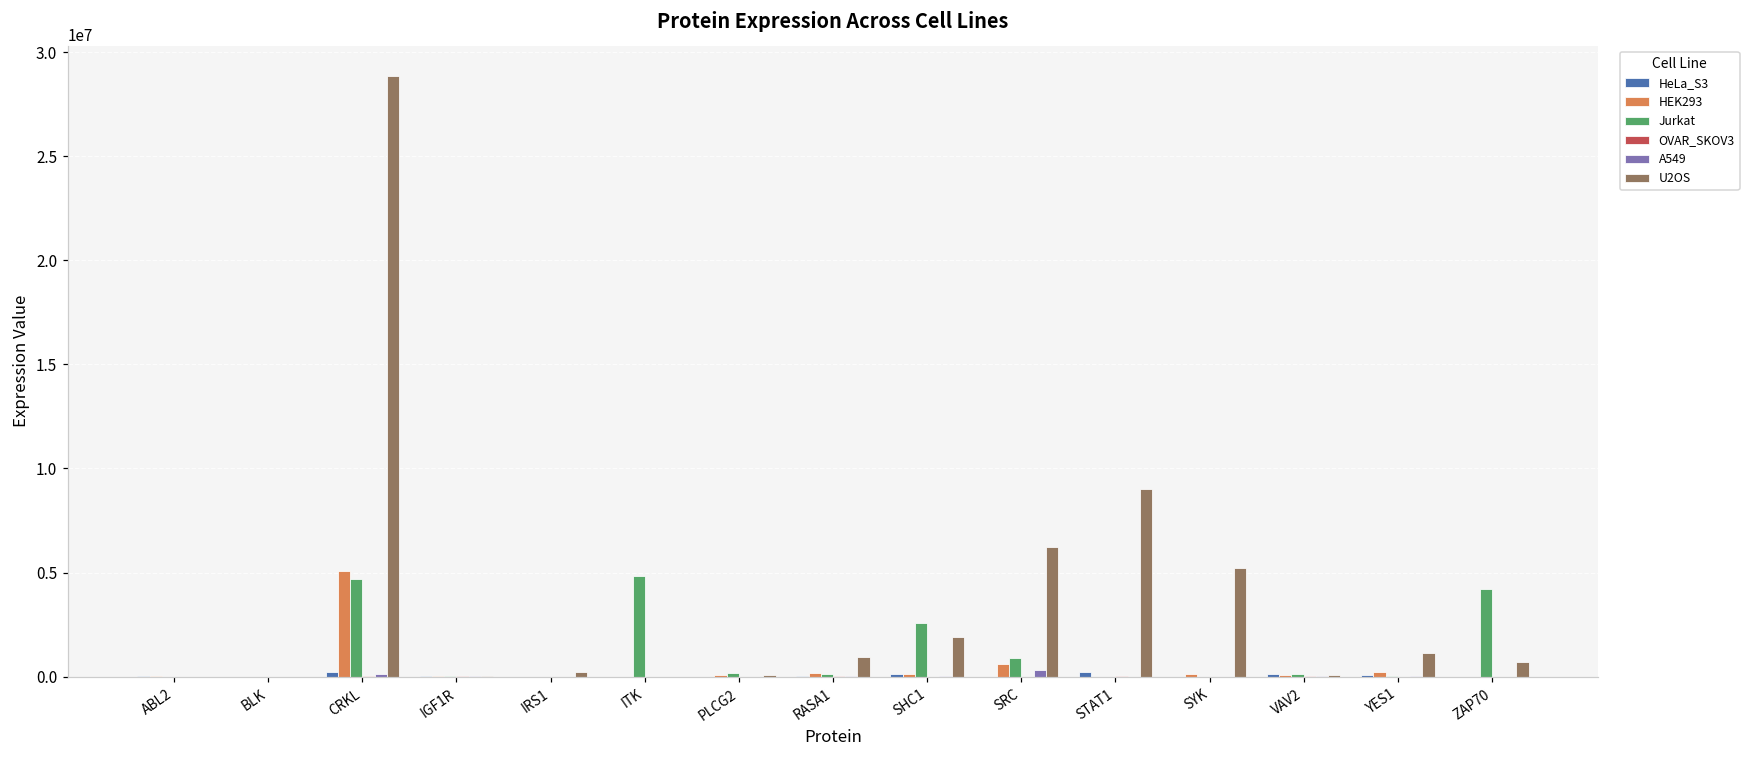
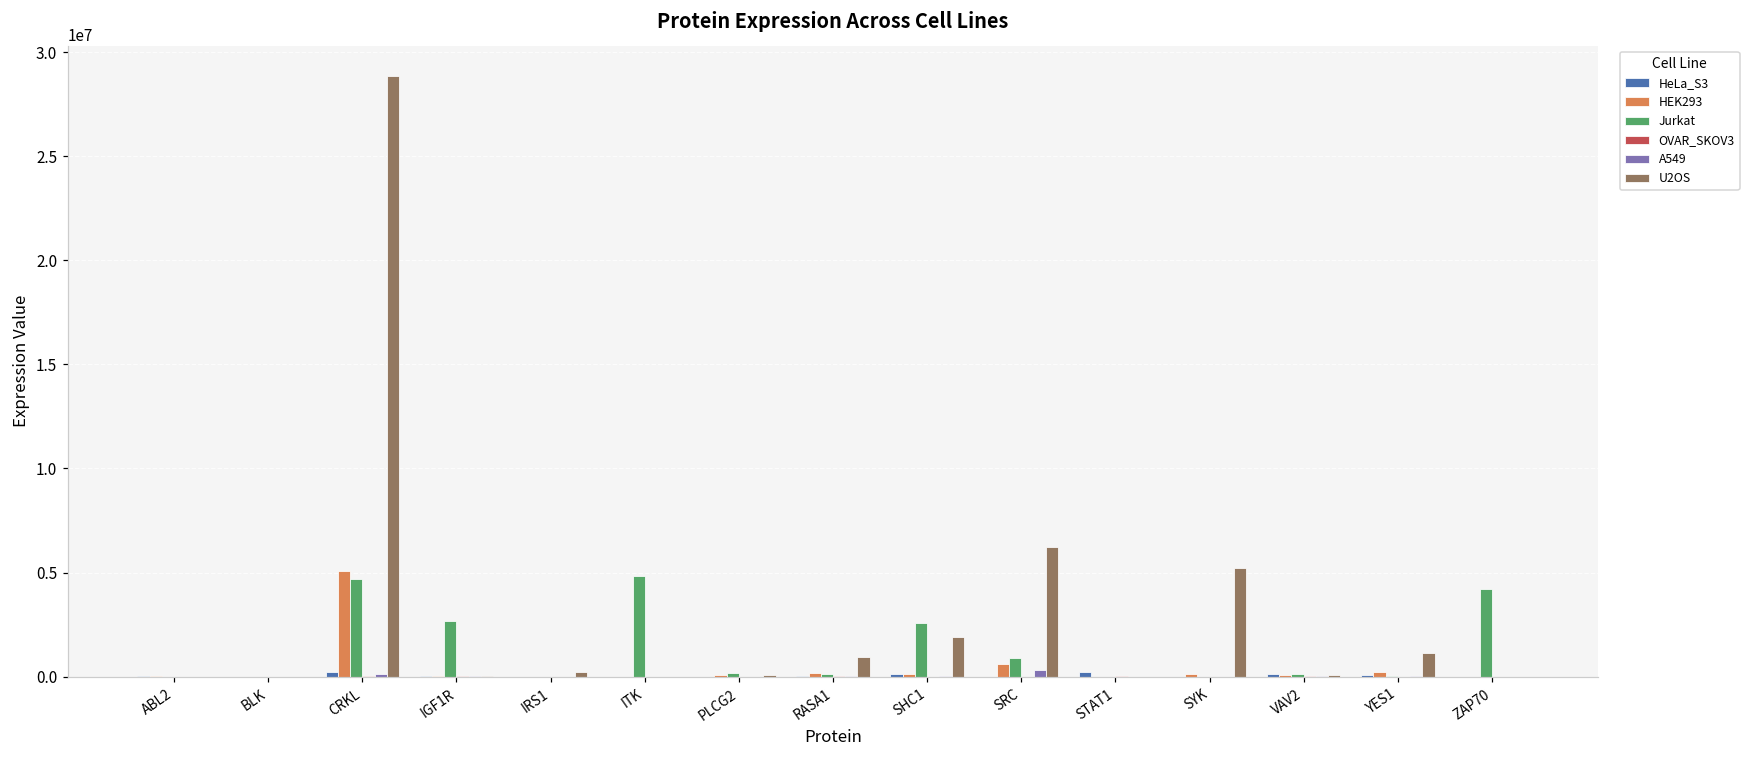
  {
    "Jurkat": {
      "CRKL": 4700000,
-     "IGF1R": 0,
+     "IGF1R": 2700000,
      "IRS1": 0,
      "ITK": 4800000,
      "PLCG2": 200000,
      "RASA1": 100000,
      "SHC1": 2600000,
      "SRC": 900000,
      "STAT1": 0,
      "SYK": 0,
      "ZAP70": 4200000
    },
    "U2OS": {
      "CRKL": 28900000,
      "IRS1": 200000,
      "ITK": 0,
      "RASA1": 900000,
      "SHC1": 1900000,
      "SRC": 6200000,
-     "STAT1": 9000000,
+     "STAT1": 0,
      "SYK": 5200000,
      "YES1": 1100000,
-     "ZAP70": 700000
+     "ZAP70": 0
    }
  }
